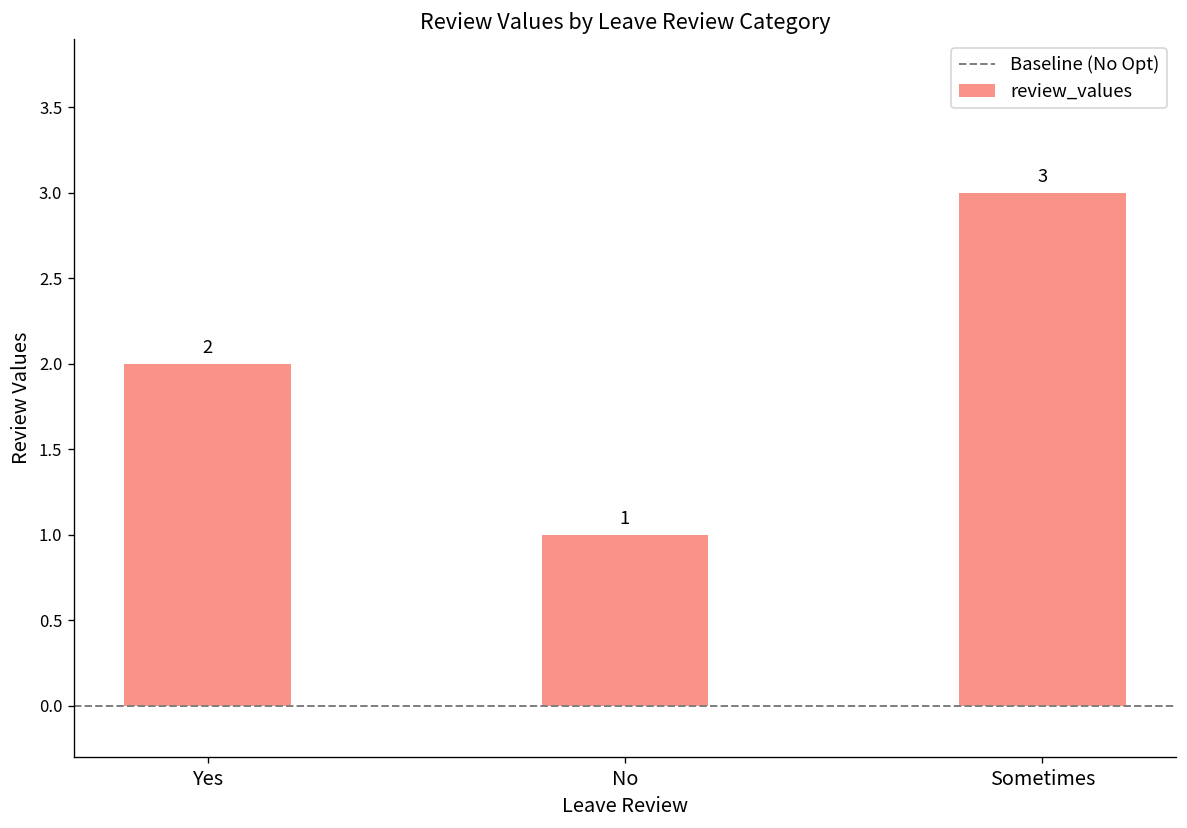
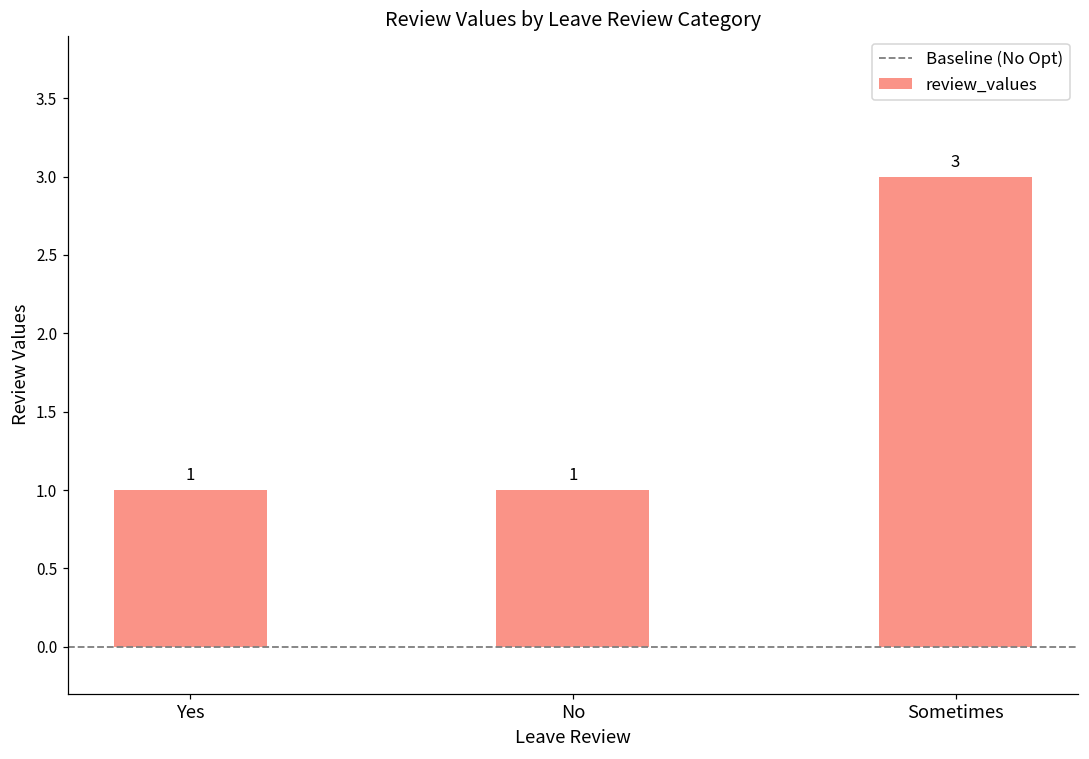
  {
-   "Yes": 2,
+   "Yes": 1,
    "No": 1,
    "Sometimes": 3
  }
